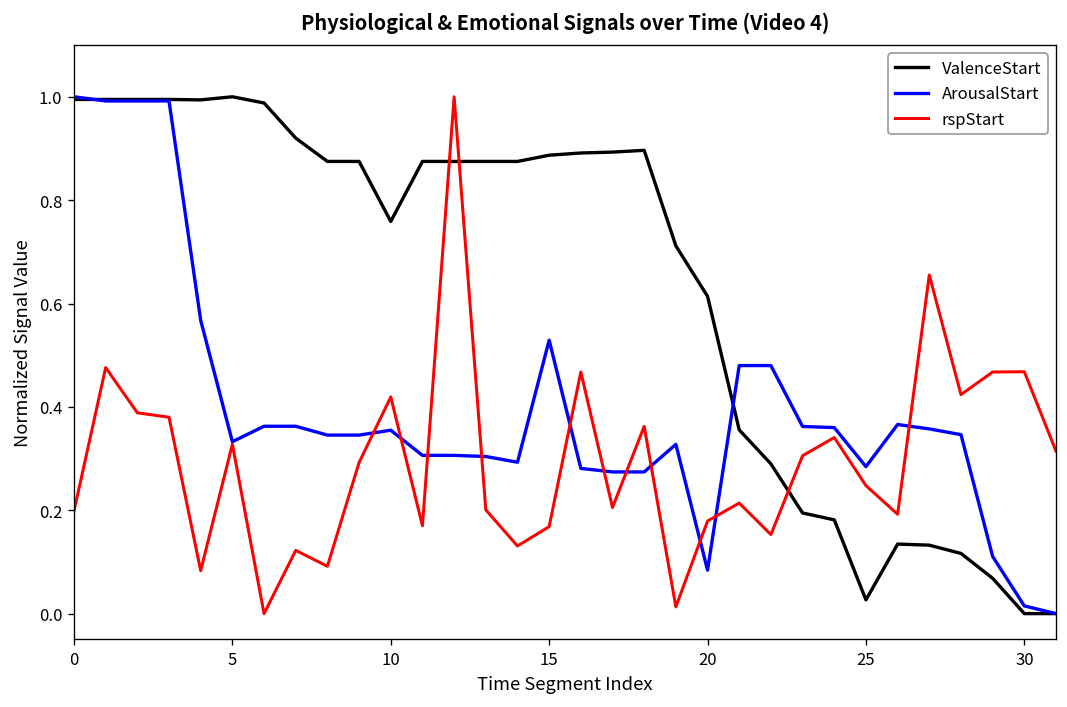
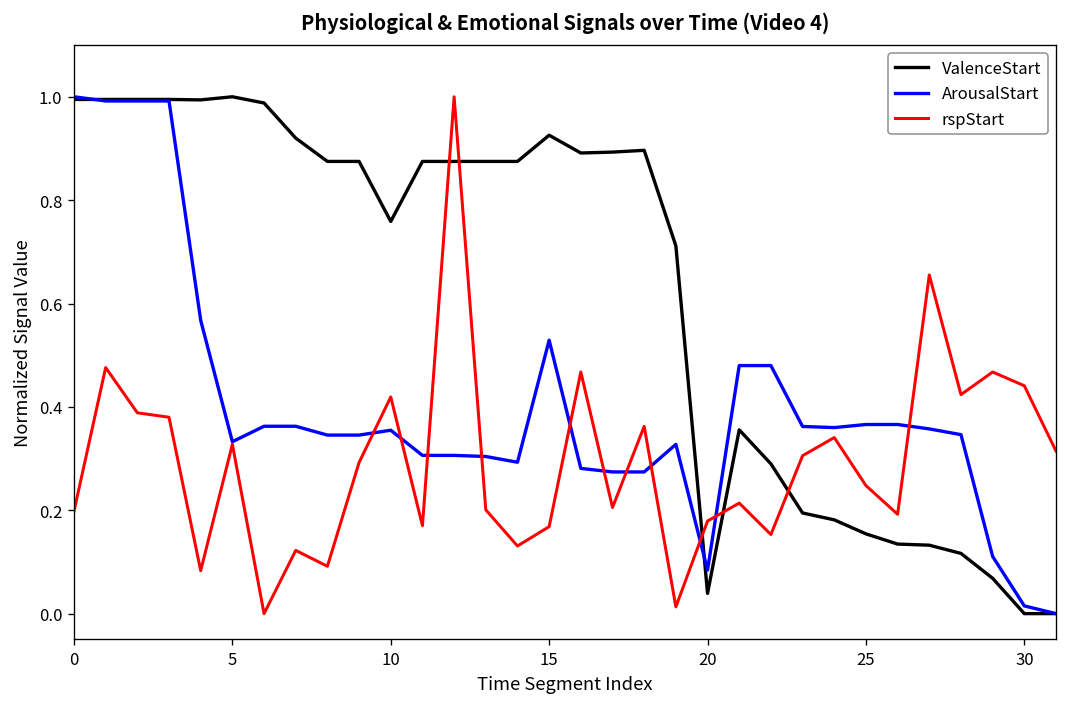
  {
    "ValenceStart": {
      "5": 1.00,
      "10": 0.76,
-     "15": 0.89,
-     "20": 0.61,
-     "25": 0.03,
+     "15": 0.93,
+     "20": 0.04,
+     "25": 0.15,
      "30": 0.00
    },
    "ArousalStart": {
      "10": 0.35,
      "15": 0.53,
      "20": 0.08,
-     "25": 0.28,
+     "25": 0.37,
      "30": 0.01
    },
    "rspStart": {
      "0": 0.20,
      "10": 0.42,
      "15": 0.17,
      "20": 0.18,
      "25": 0.25,
-     "30": 0.47
+     "30": 0.44
    }
  }
